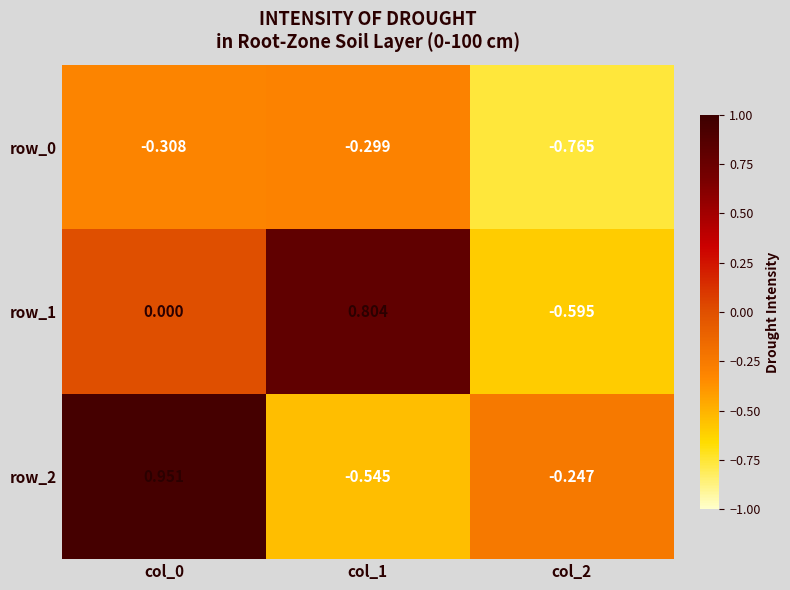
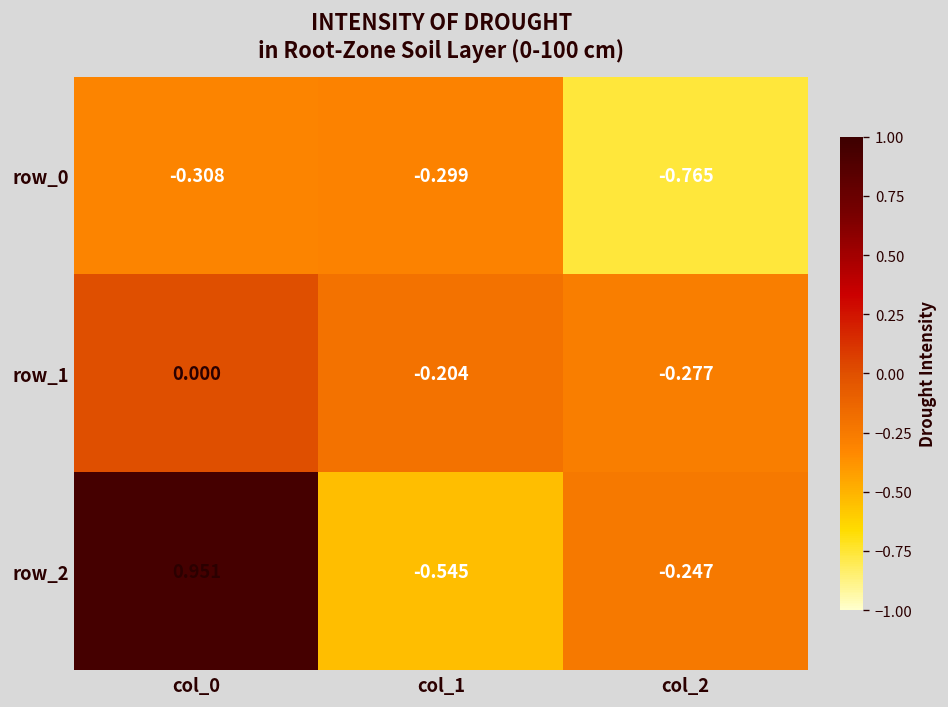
  {
    "row_0": {
      "col_0": -0.308,
      "col_1": -0.299,
      "col_2": -0.765
    },
    "row_1": {
      "col_0": 0.000,
-     "col_1": 0.804,
-     "col_2": -0.595
+     "col_1": -0.204,
+     "col_2": -0.277
    },
    "row_2": {
      "col_1": -0.545,
      "col_2": -0.247
    }
  }
